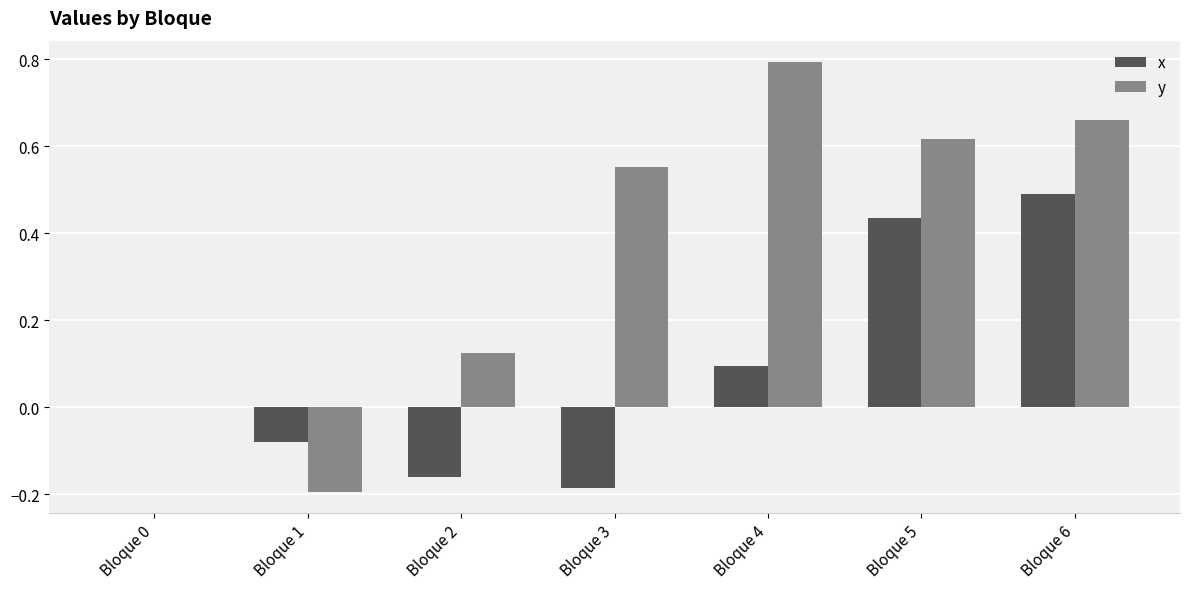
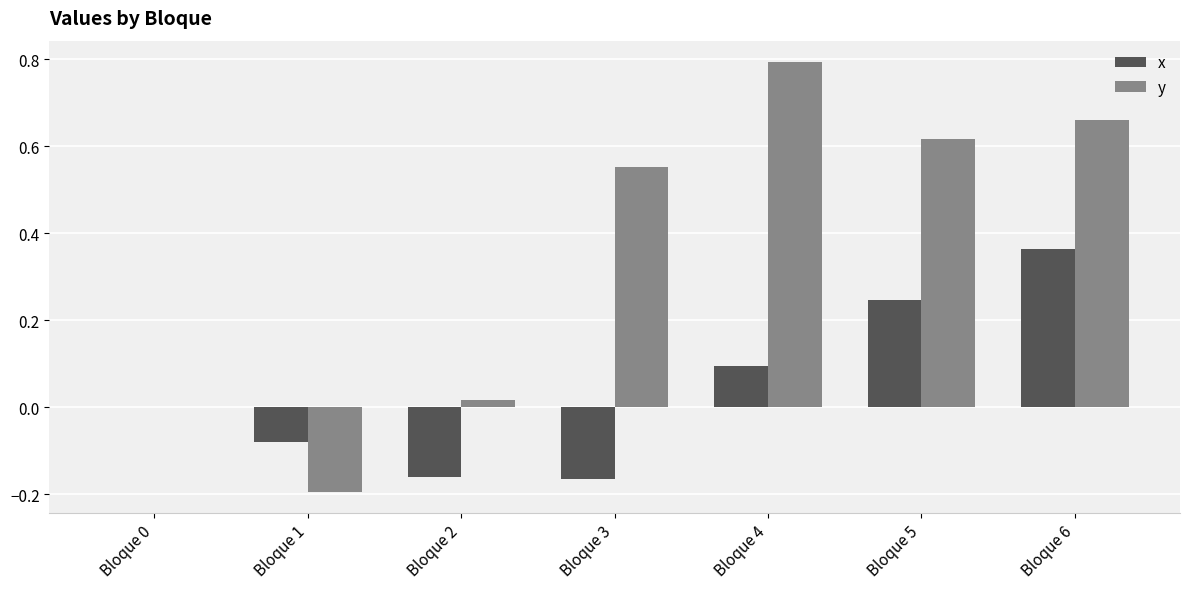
  {
    "x": {
      "Bloque 0": 0.00,
      "Bloque 1": -0.08,
      "Bloque 2": -0.16,
-     "Bloque 3": -0.19,
+     "Bloque 3": -0.17,
      "Bloque 4": 0.09,
-     "Bloque 5": 0.44,
-     "Bloque 6": 0.49
+     "Bloque 5": 0.25,
+     "Bloque 6": 0.36
    },
    "y": {
      "Bloque 0": 0.00,
      "Bloque 1": -0.19,
-     "Bloque 2": 0.12,
+     "Bloque 2": 0.02,
      "Bloque 3": 0.55,
      "Bloque 4": 0.79,
      "Bloque 5": 0.62,
      "Bloque 6": 0.66
    }
  }
